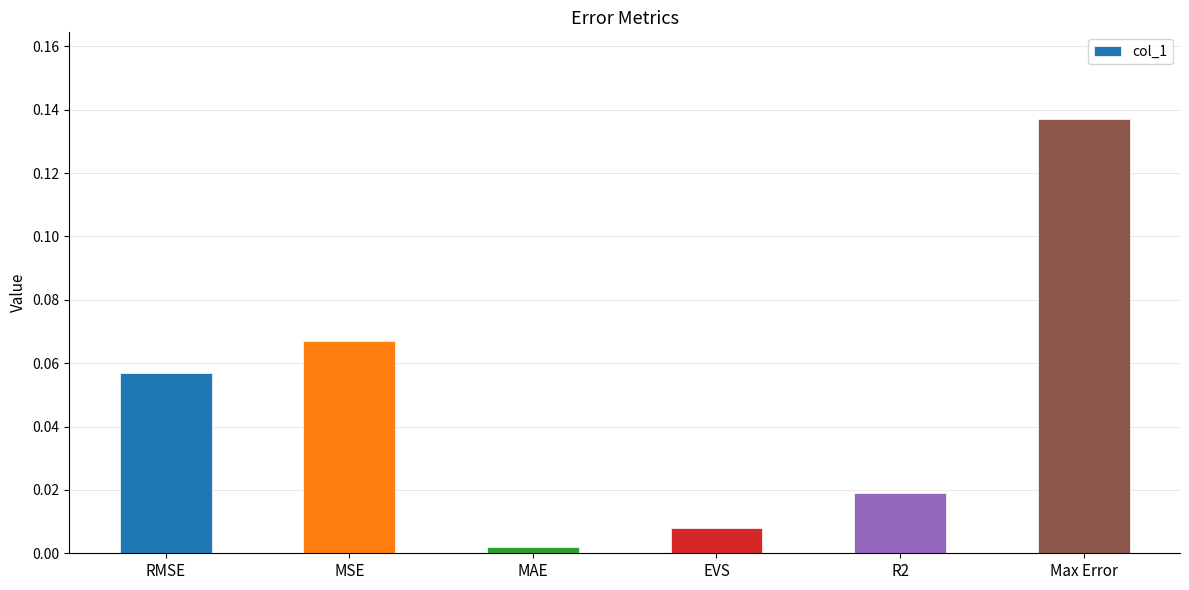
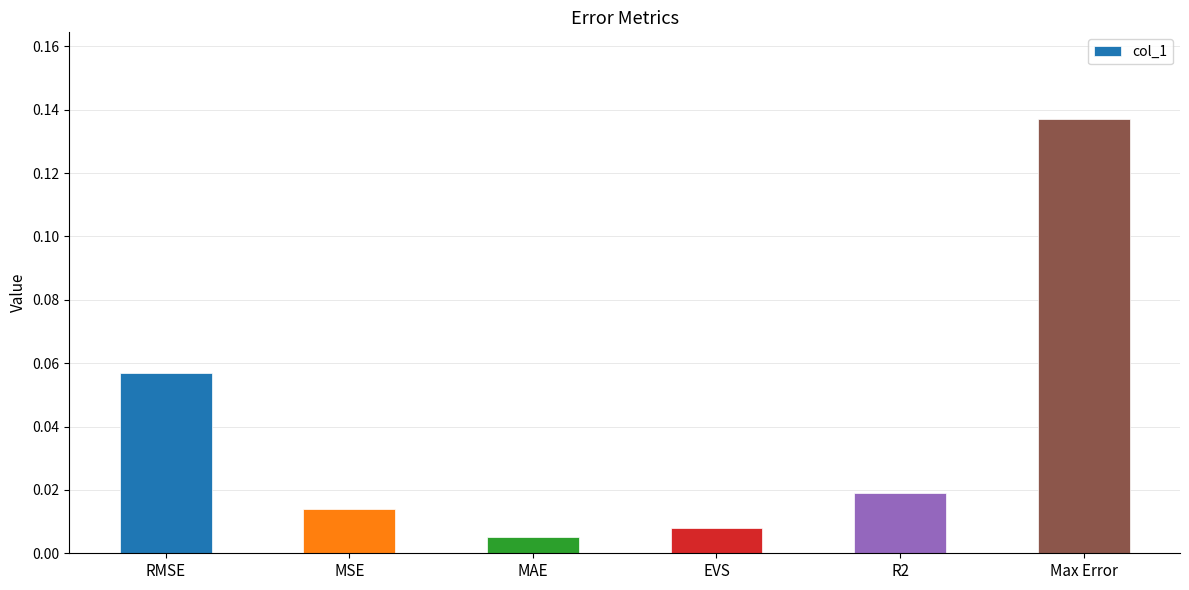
  {
    "RMSE": 0.057,
-   "MSE": 0.067,
-   "MAE": 0.002,
+   "MSE": 0.014,
+   "MAE": 0.005,
    "EVS": 0.008,
    "R2": 0.019,
    "Max Error": 0.137
  }
